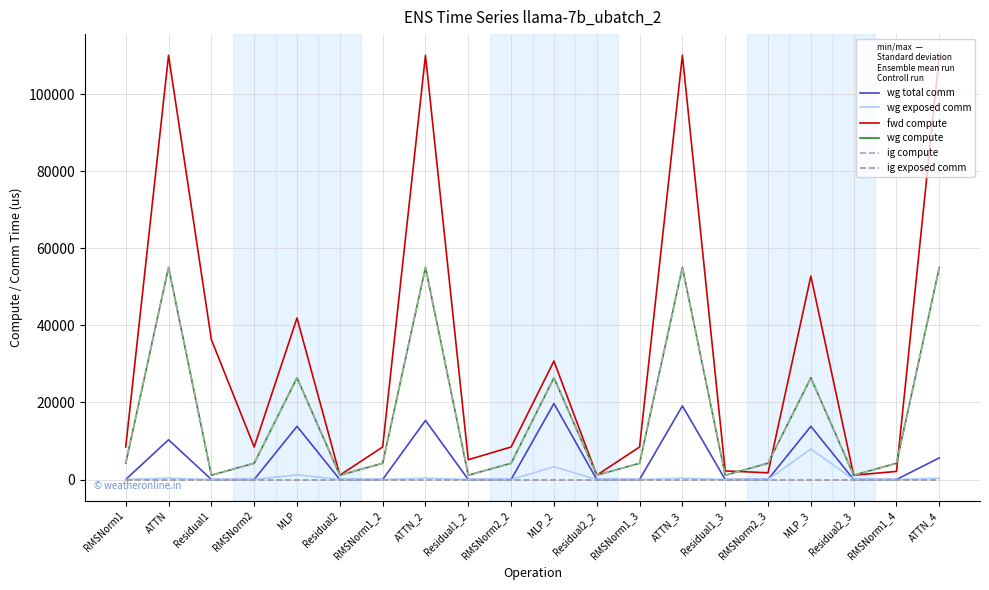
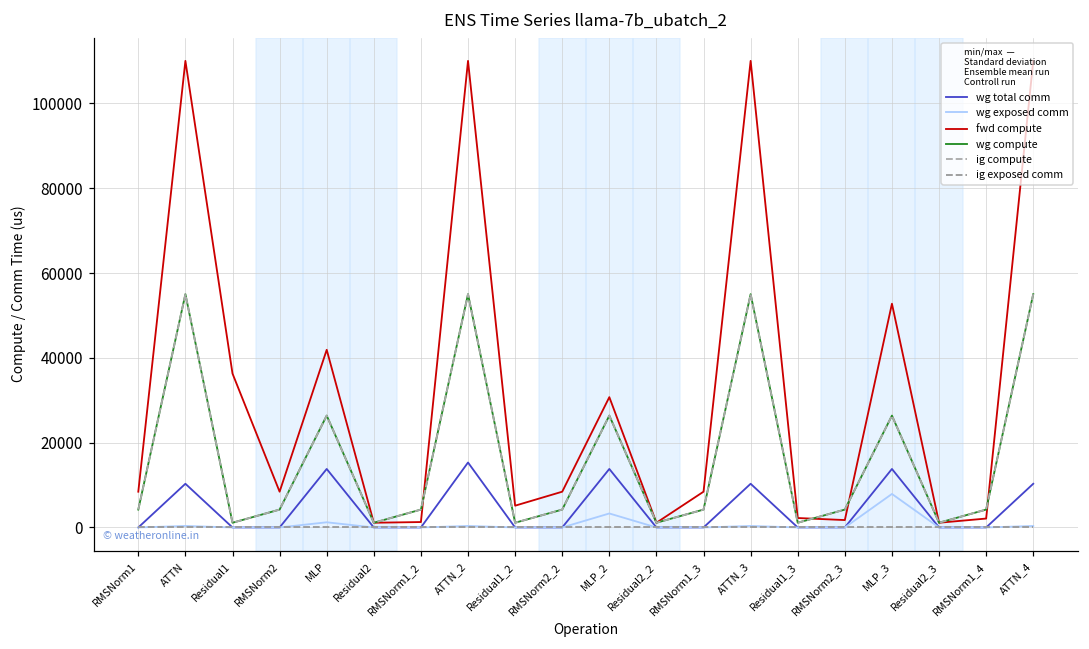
  {
    "wg total comm": {
      "ATTN": 10000,
      "MLP": 14000,
      "ATTN_2": 15000,
-     "MLP_2": 20000,
-     "ATTN_3": 19000,
+     "MLP_2": 14000,
+     "ATTN_3": 10000,
      "MLP_3": 14000,
-     "ATTN_4": 6000
+     "ATTN_4": 10000
    },
    "wg exposed comm": {
      "MLP": 1000,
      "MLP_2": 3000,
      "MLP_3": 8000
    },
    "fwd compute": {
      "RMSNorm1": 8000,
      "ATTN": 110000,
      "Residual1": 36000,
      "RMSNorm2": 8000,
      "MLP": 42000,
-     "RMSNorm1_2": 8000,
+     "RMSNorm1_2": 1000,
      "ATTN_2": 110000,
      "Residual1_2": 5000,
      "RMSNorm2_2": 8000,
      "MLP_2": 31000,
      "RMSNorm1_3": 8000,
      "ATTN_3": 110000,
      "Residual1_3": 2000,
      "RMSNorm2_3": 2000,
      "MLP_3": 53000,
      "RMSNorm1_4": 2000
    }
  }
